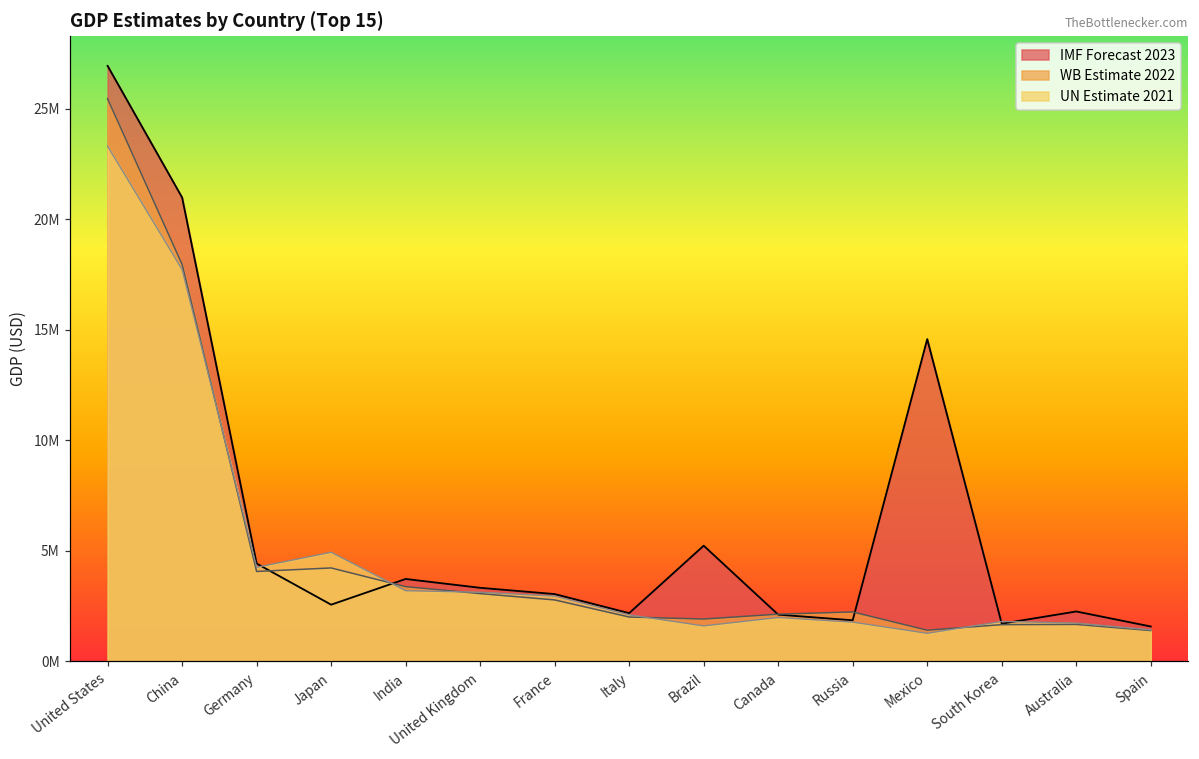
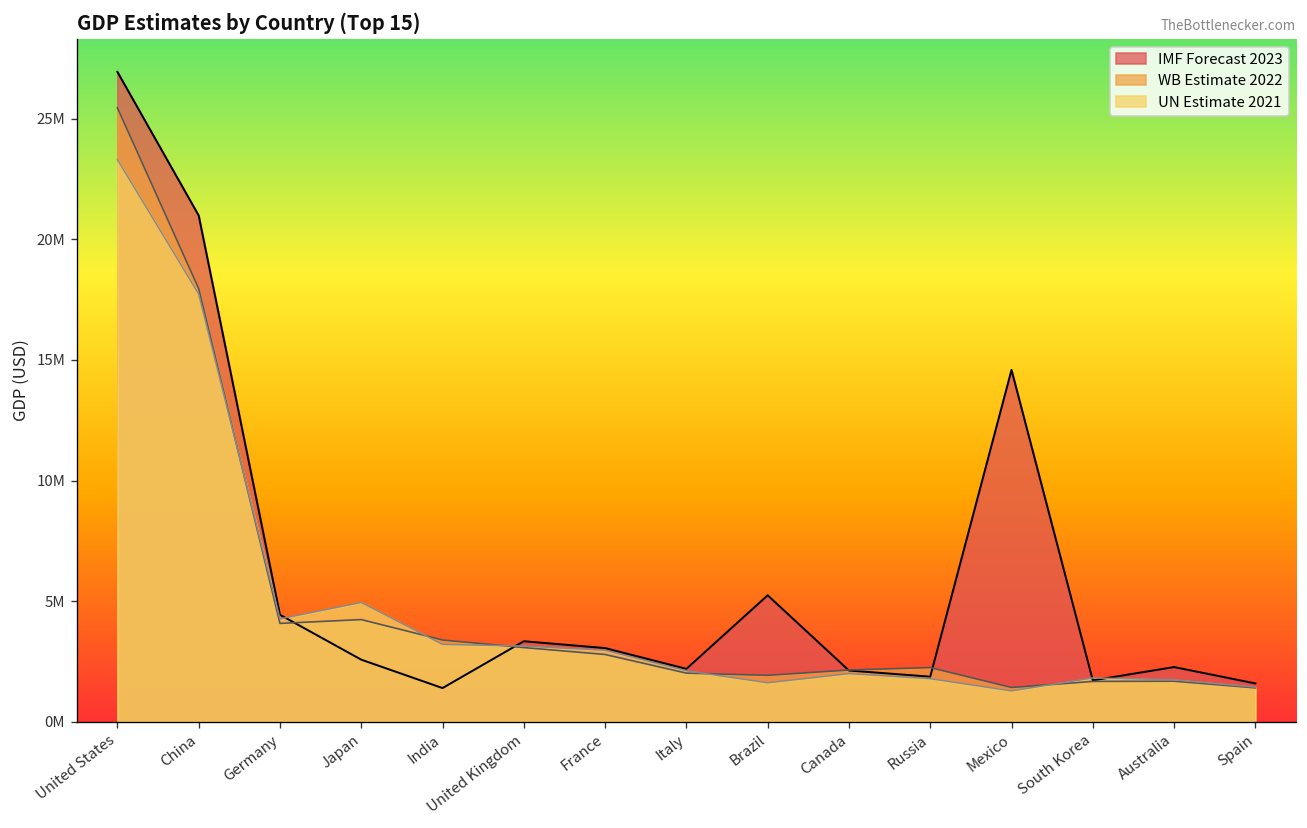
  {
    "IMF Forecast 2023": {
      "United States": 26900000,
      "China": 21000000,
      "Germany": 4400000,
      "Japan": 2600000,
-     "India": 3700000,
+     "India": 1400000,
      "United Kingdom": 3300000,
      "Brazil": 5200000,
      "Mexico": 14600000,
      "Australia": 2300000,
      "Spain": 1600000
    }
  }
